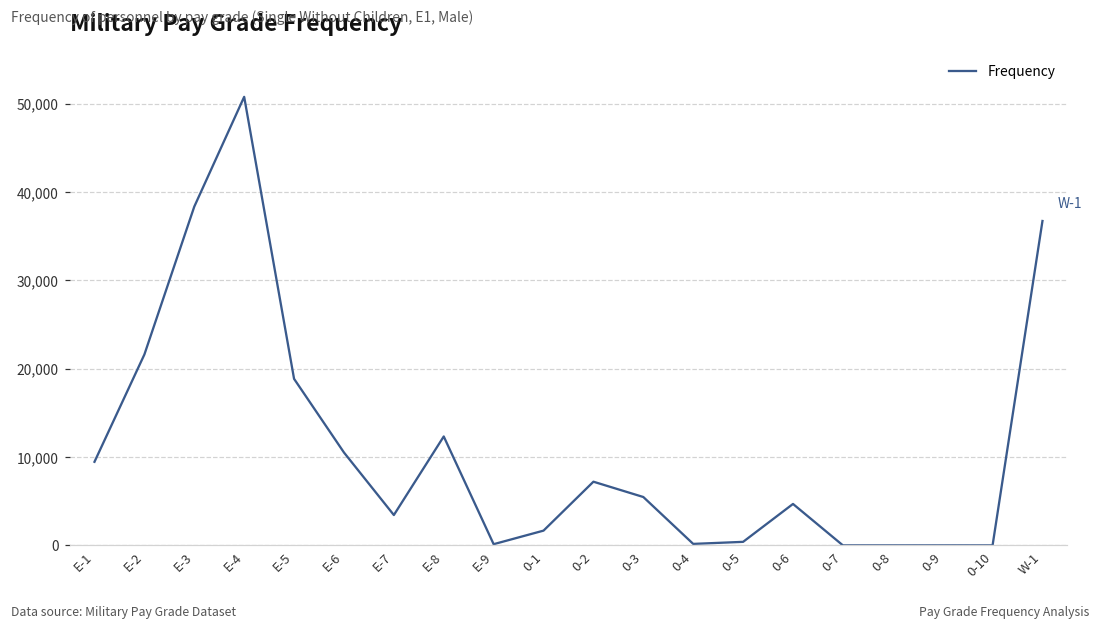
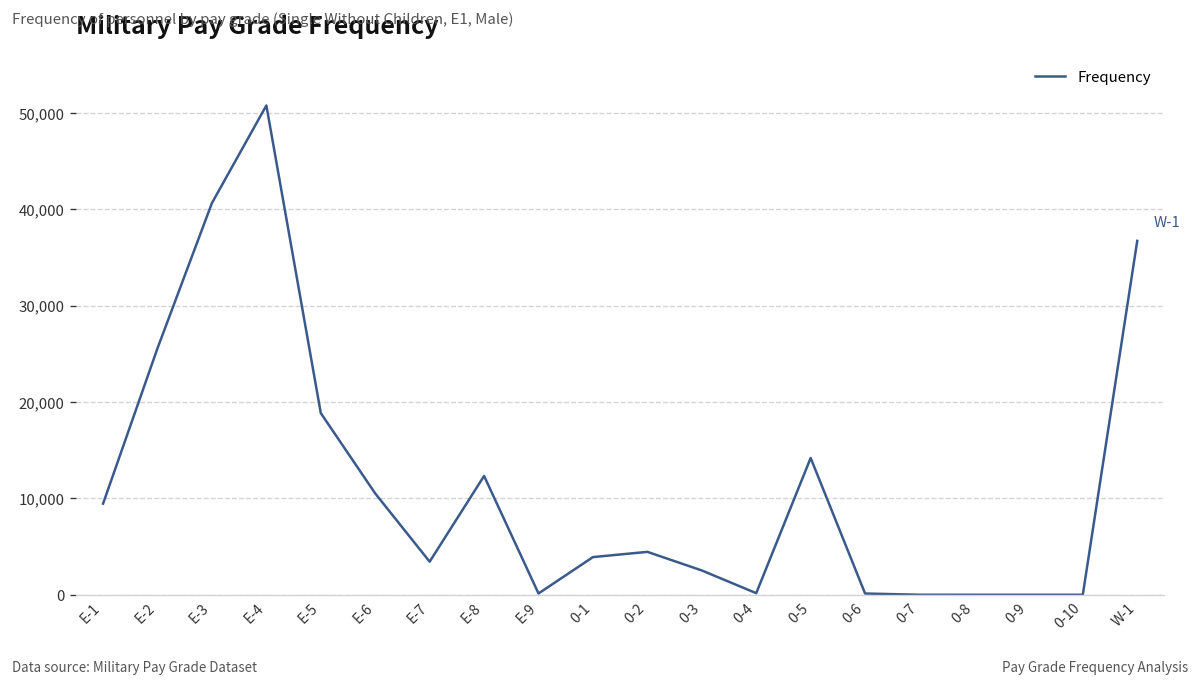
  {
    "E-1": "9,000",
-   "E-2": "22,000",
-   "E-3": "38,000",
+   "E-2": "26,000",
+   "E-3": "41,000",
    "E-4": "51,000",
    "E-5": "19,000",
    "E-6": "11,000",
    "E-7": "3,000",
    "E-8": "12,000",
    "E-9": "0",
-   "0-1": "2,000",
-   "0-2": "7,000",
-   "0-3": "5,000",
+   "0-1": "4,000",
+   "0-2": "4,000",
+   "0-3": "3,000",
    "0-4": "0",
-   "0-5": "0",
-   "0-6": "5,000",
+   "0-5": "14,000",
+   "0-6": "0",
    "0-7": "0",
    "0-8": "0",
    "0-9": "0",
    "0-10": "0",
    "W-1": "37,000"
  }
